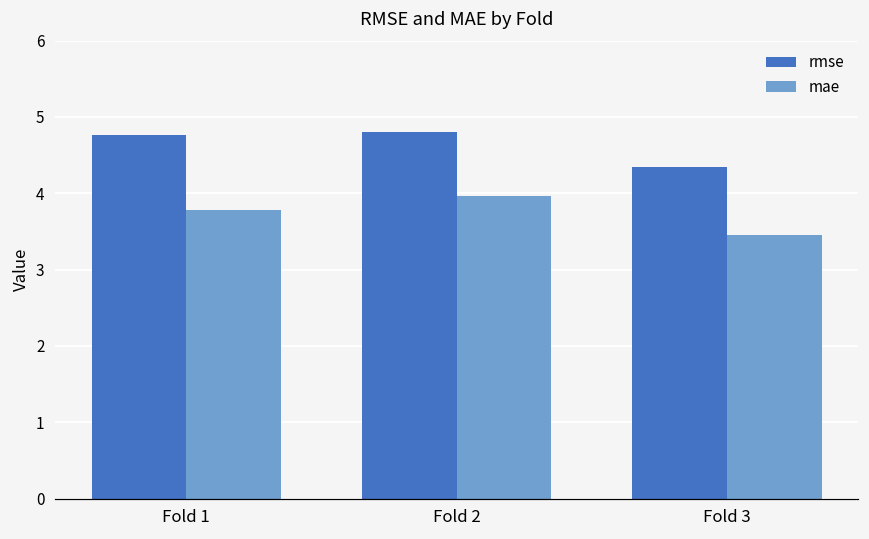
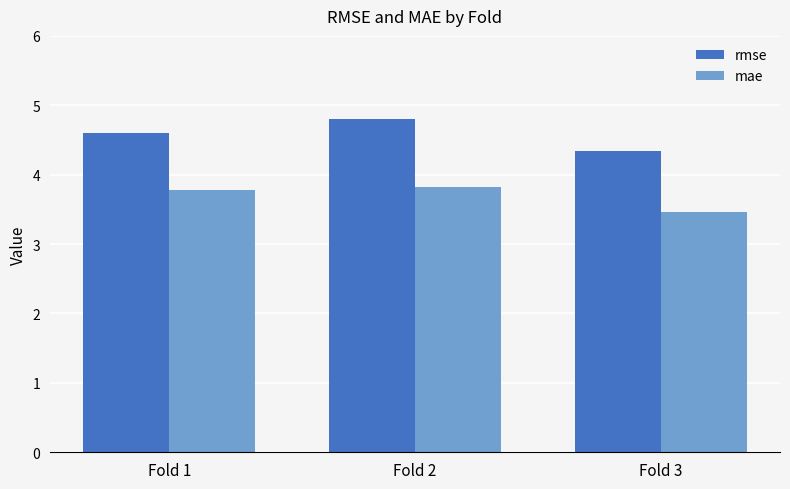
  {
    "rmse": {
-     "Fold 1": 4.8,
+     "Fold 1": 4.6,
      "Fold 2": 4.8,
      "Fold 3": 4.3
    },
    "mae": {
      "Fold 1": 3.8,
-     "Fold 2": 4.0,
+     "Fold 2": 3.8,
      "Fold 3": 3.5
    }
  }
